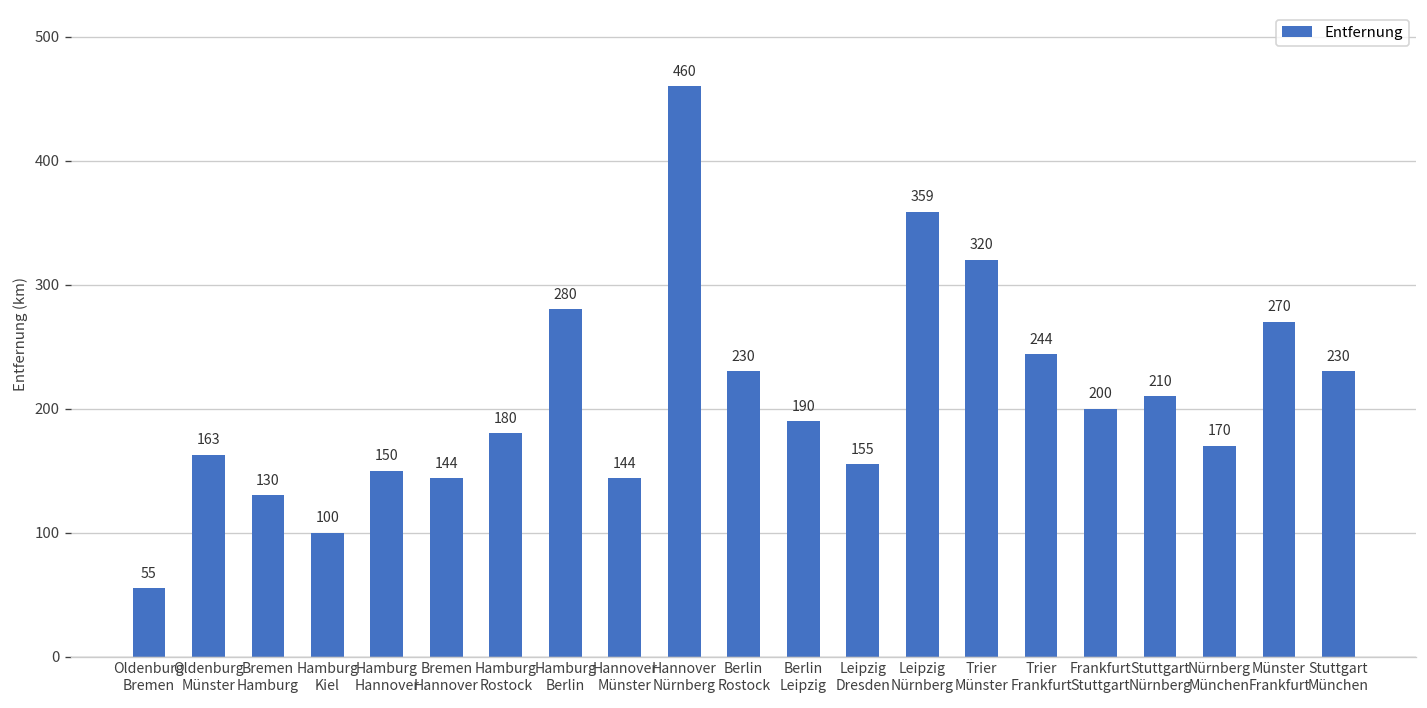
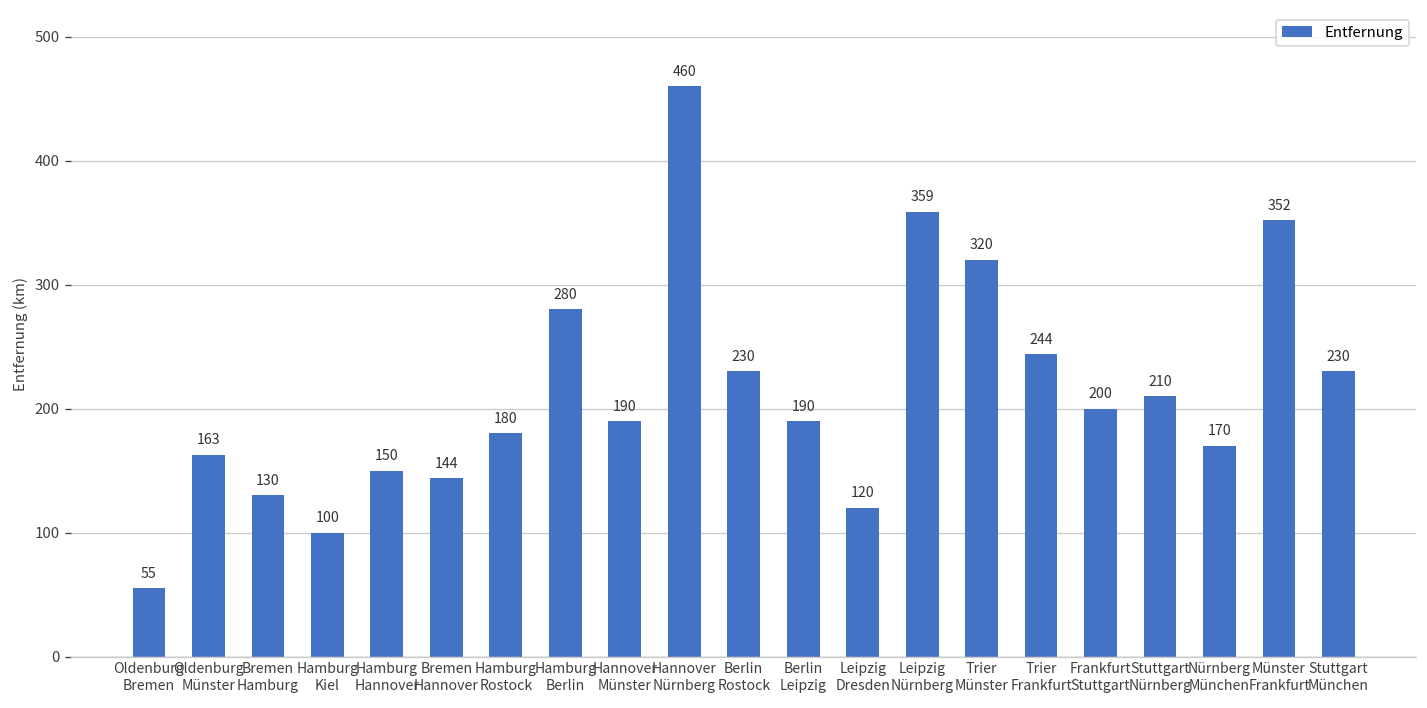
  {
    "Bremen Hamburg": 130,
    "Hamburg Kiel": 100,
    "Hamburg Hannover": 150,
    "Bremen Hannover": 144,
    "Hamburg Rostock": 180,
    "Hamburg Berlin": 280,
-   "Hannover Münster": 144,
+   "Hannover Münster": 190,
    "Hannover Nürnberg": 460,
    "Berlin Rostock": 230,
    "Berlin Leipzig": 190,
-   "Leipzig Dresden": 155,
+   "Leipzig Dresden": 120,
    "Leipzig Nürnberg": 359,
    "Trier Münster": 320,
    "Trier Frankfurt": 244,
    "Frankfurt Stuttgart": 200,
    "Stuttgart Nürnberg": 210,
    "Nürnberg München": 170,
-   "Münster Frankfurt": 270,
+   "Münster Frankfurt": 352,
    "Stuttgart München": 230
  }
